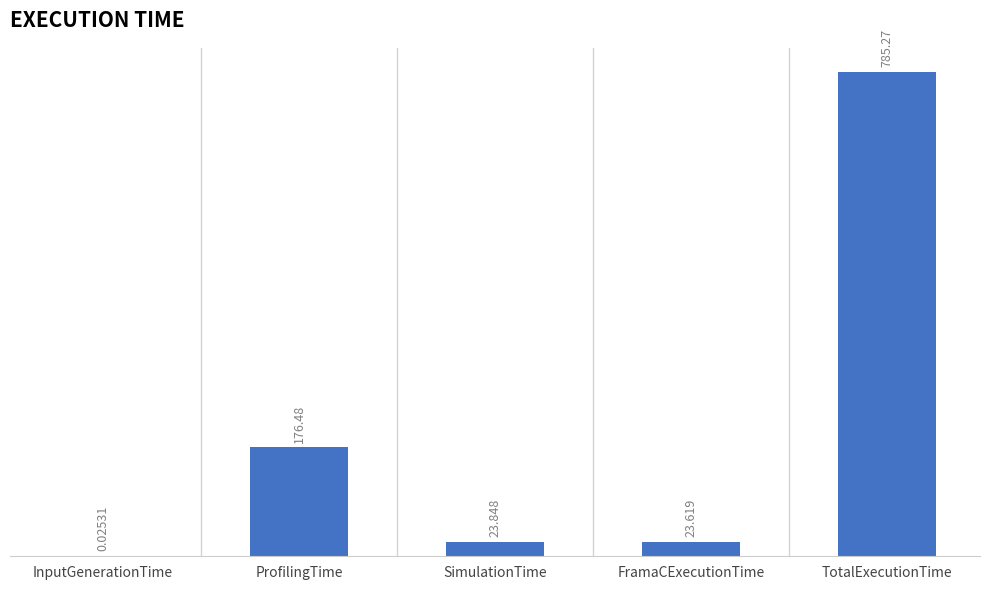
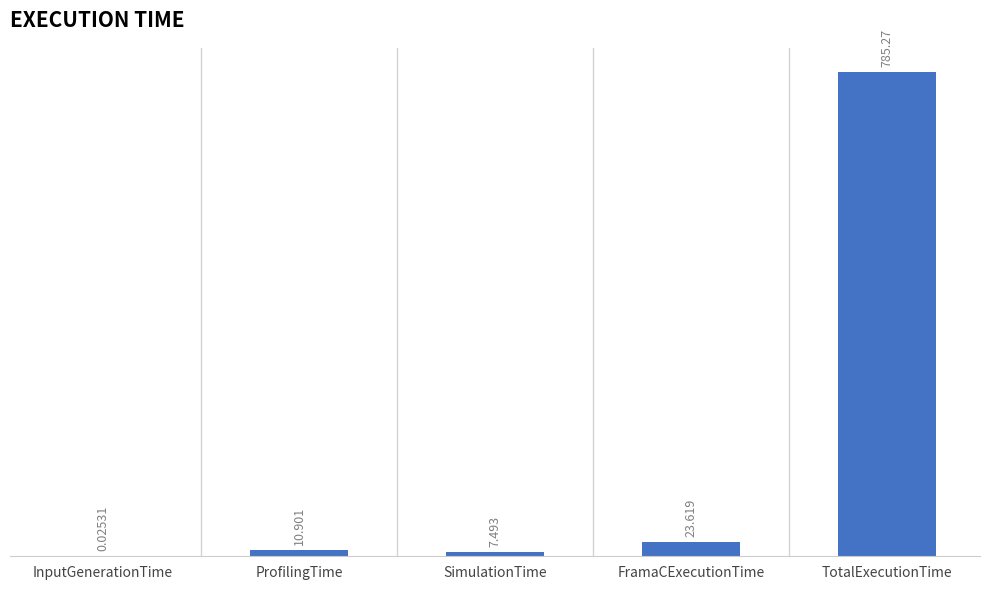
  {
    "InputGenerationTime": 0.02531,
-   "ProfilingTime": 176.48,
-   "SimulationTime": 23.848,
+   "ProfilingTime": 10.901,
+   "SimulationTime": 7.493,
    "FramaCExecutionTime": 23.619,
    "TotalExecutionTime": 785.27
  }
